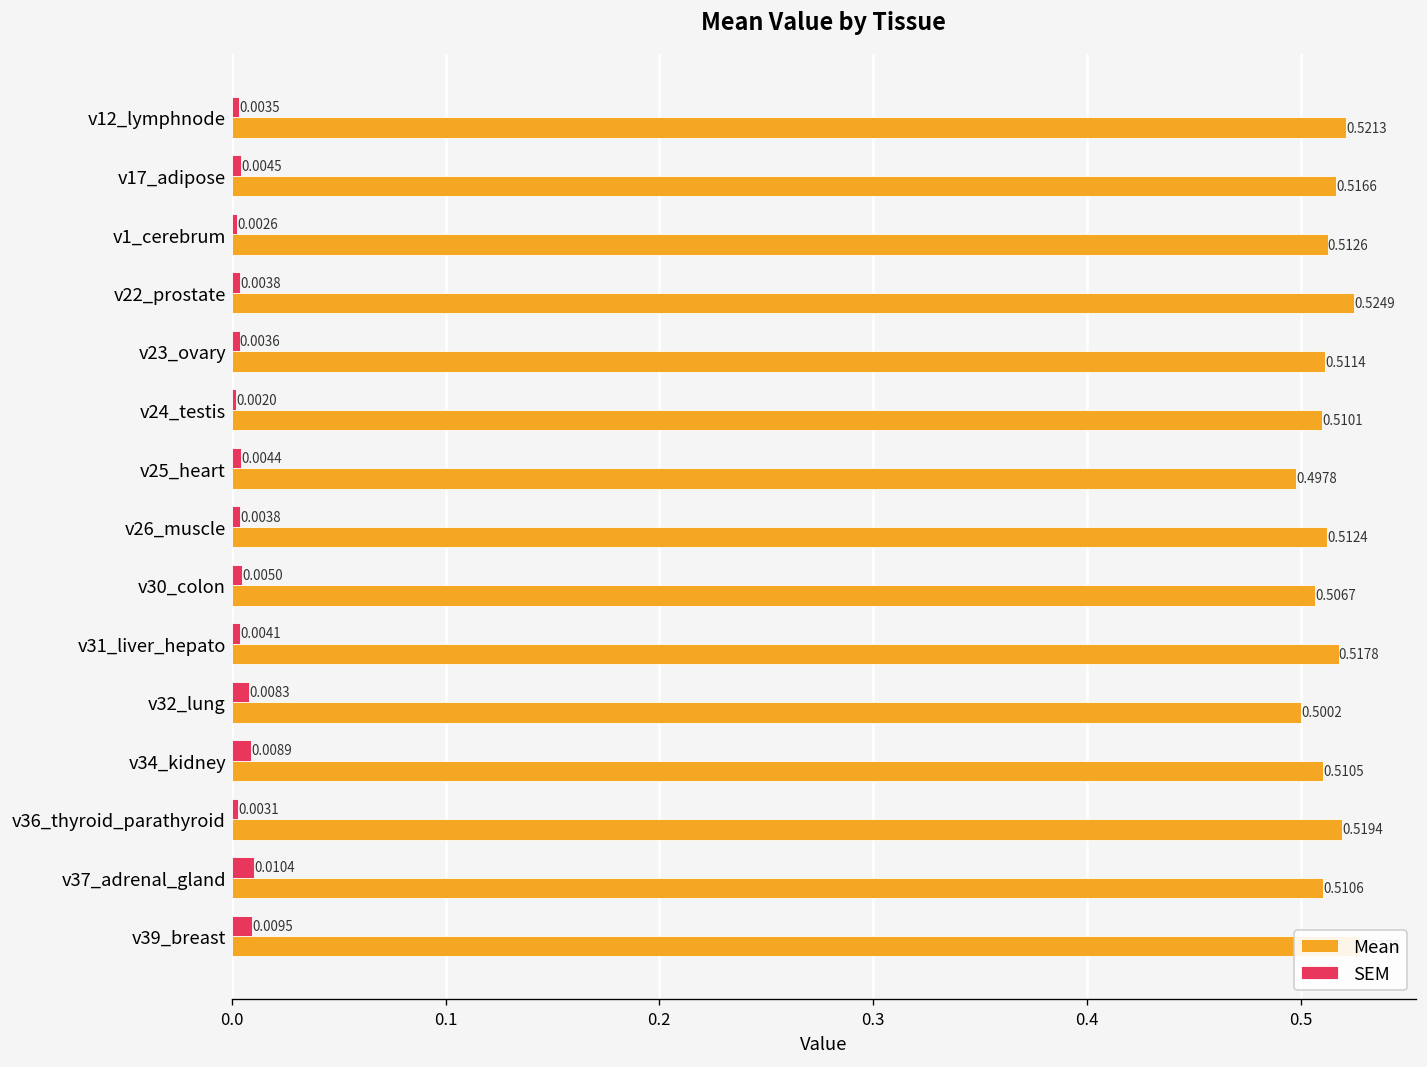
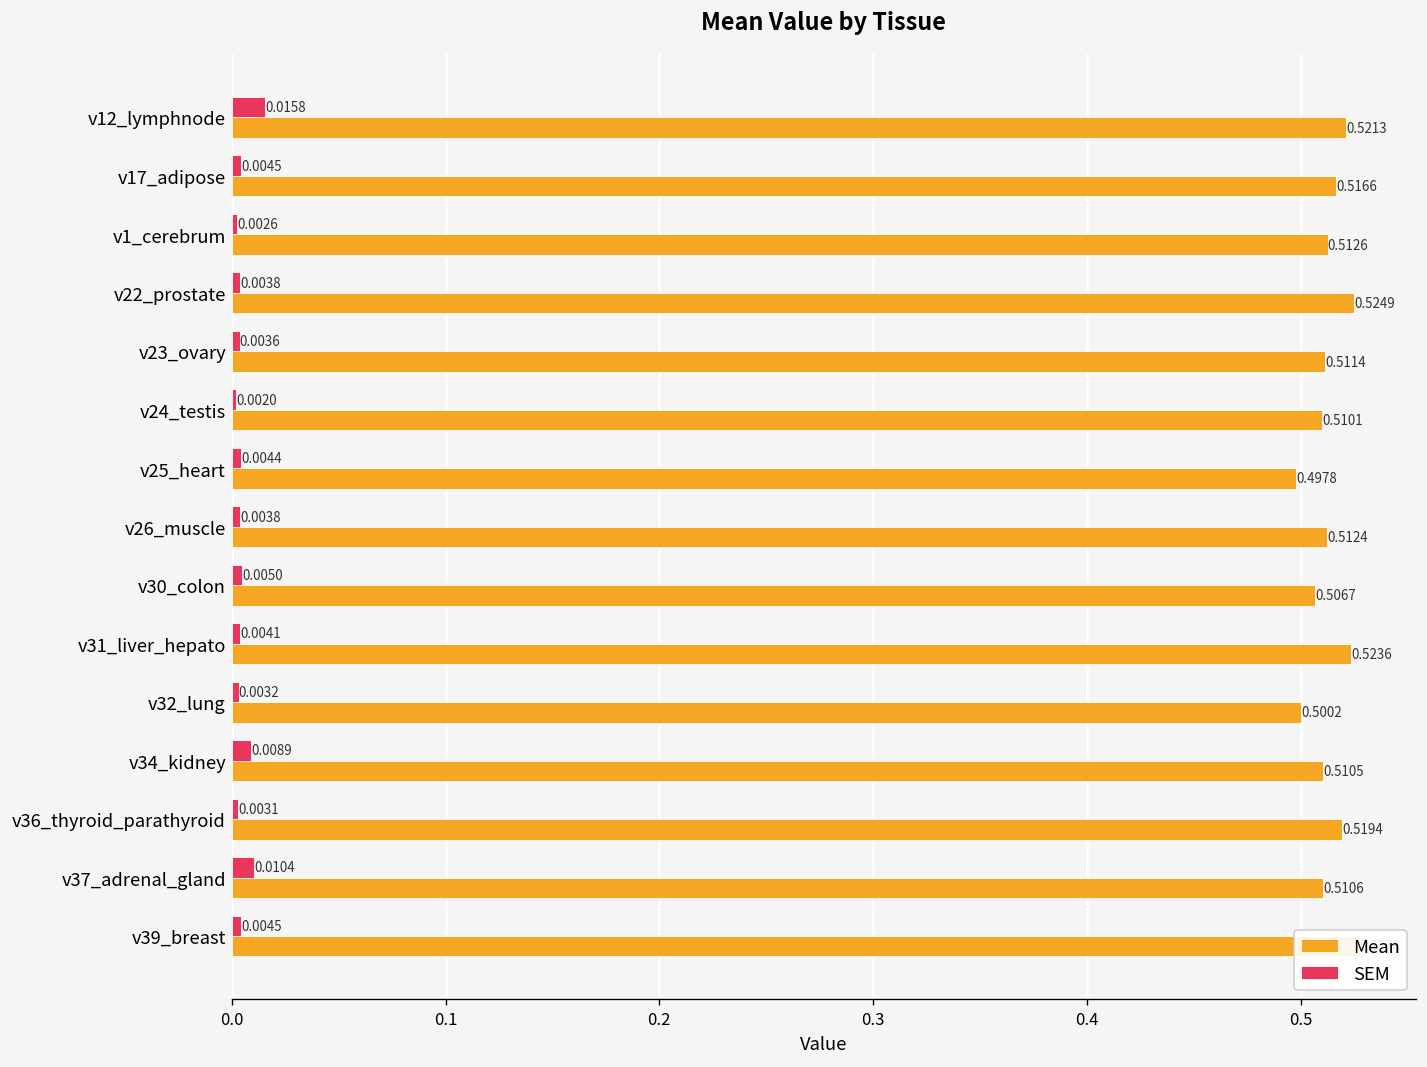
  {
    "Mean": {
      "v12_lymphnode": 0.5213,
      "v17_adipose": 0.5166,
      "v1_cerebrum": 0.5126,
      "v22_prostate": 0.5249,
      "v23_ovary": 0.5114,
      "v24_testis": 0.5101,
      "v25_heart": 0.4978,
      "v26_muscle": 0.5124,
      "v30_colon": 0.5067,
-     "v31_liver_hepato": 0.5178,
+     "v31_liver_hepato": 0.5236,
      "v32_lung": 0.5002,
      "v34_kidney": 0.5105,
      "v36_thyroid_parathyroid": 0.5194,
      "v37_adrenal_gland": 0.5106
    },
    "SEM": {
-     "v12_lymphnode": 0.0035,
+     "v12_lymphnode": 0.0158,
      "v17_adipose": 0.0045,
      "v1_cerebrum": 0.0026,
      "v22_prostate": 0.0038,
      "v23_ovary": 0.0036,
      "v24_testis": 0.0020,
      "v25_heart": 0.0044,
      "v26_muscle": 0.0038,
      "v30_colon": 0.0050,
      "v31_liver_hepato": 0.0041,
-     "v32_lung": 0.0083,
+     "v32_lung": 0.0032,
      "v34_kidney": 0.0089,
      "v36_thyroid_parathyroid": 0.0031,
      "v37_adrenal_gland": 0.0104,
-     "v39_breast": 0.0095
+     "v39_breast": 0.0045
    }
  }
